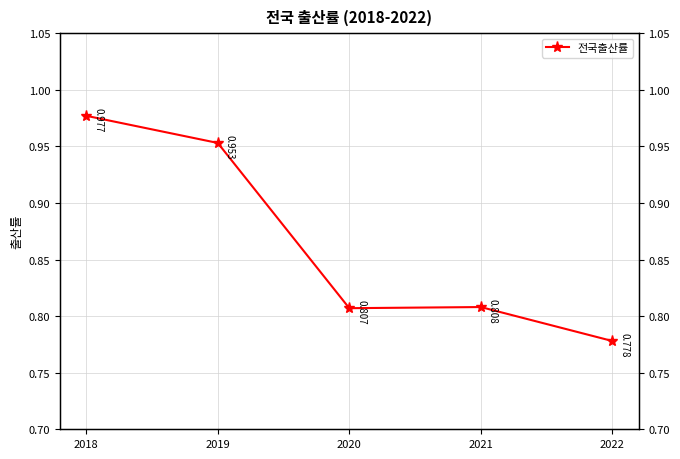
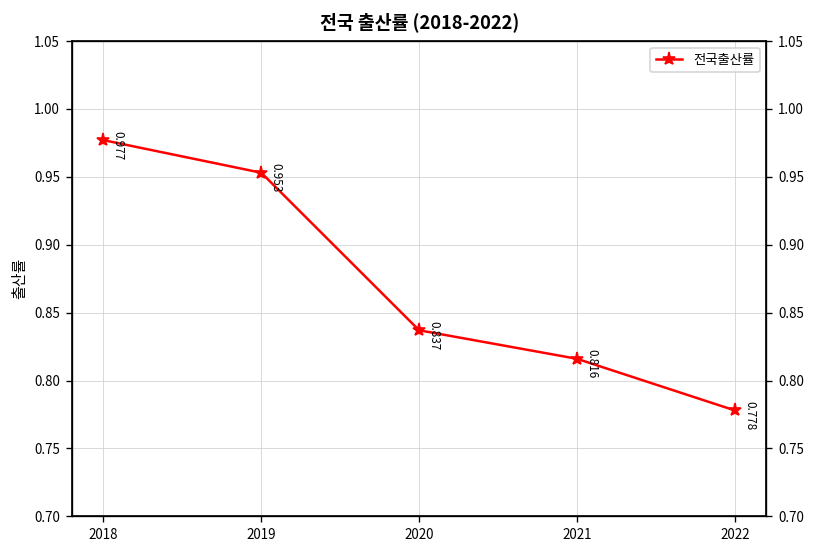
  {
    "2018": 0.977,
    "2019": 0.953,
-   "2020": 0.807,
-   "2021": 0.808,
+   "2020": 0.837,
+   "2021": 0.816,
    "2022": 0.778
  }
